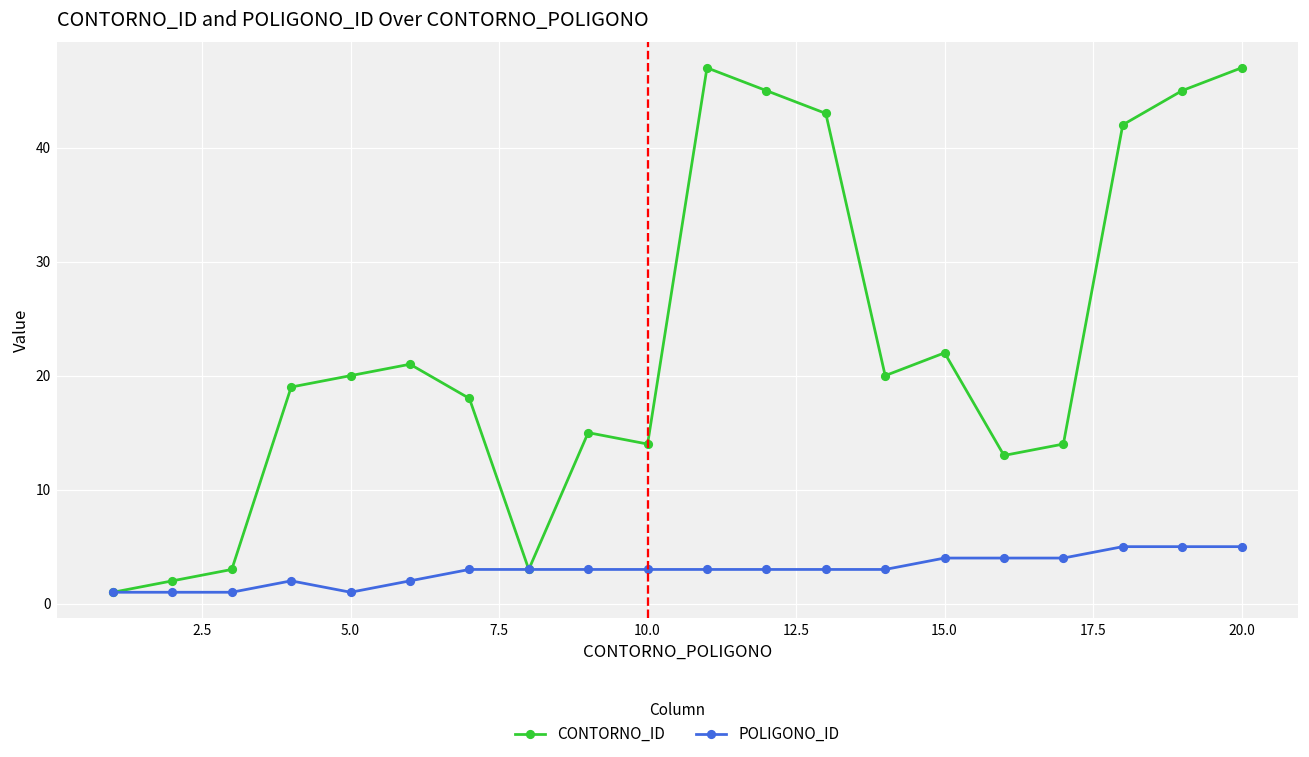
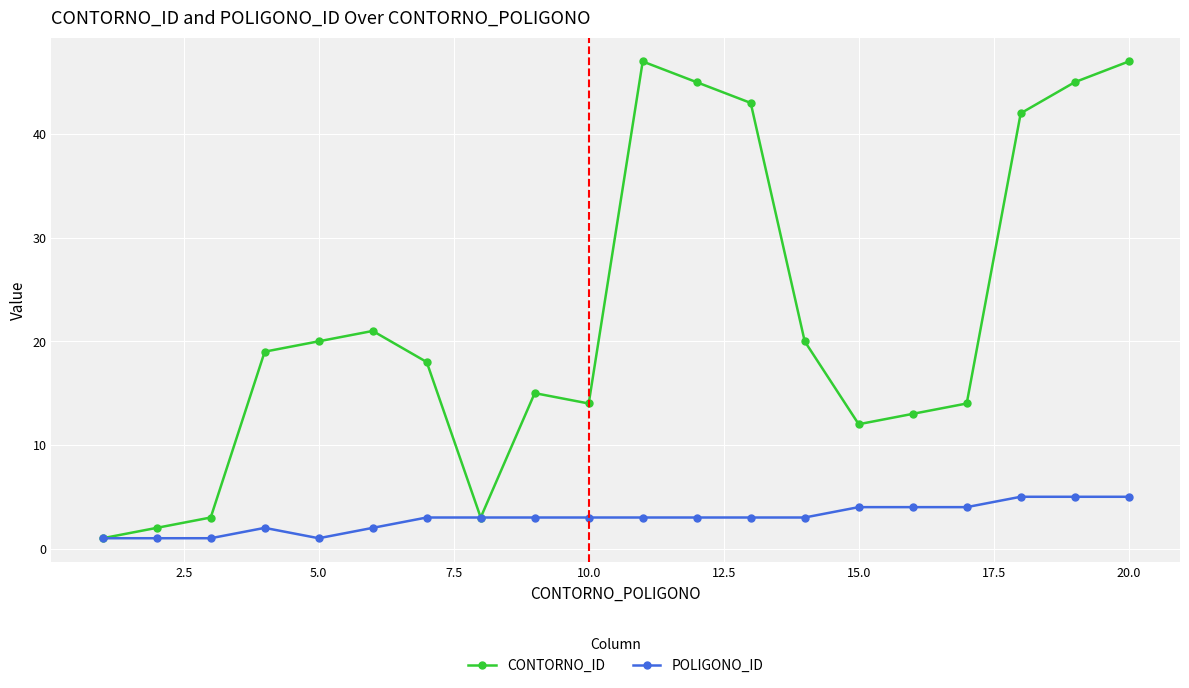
  {
    "CONTORNO_ID": {
      "5.0": 20,
      "10.0": 14,
-     "15.0": 22,
+     "15.0": 12,
      "20.0": 47
    },
    "POLIGONO_ID": {
      "5.0": 1,
      "10.0": 3,
      "15.0": 4,
      "20.0": 5
    }
  }
